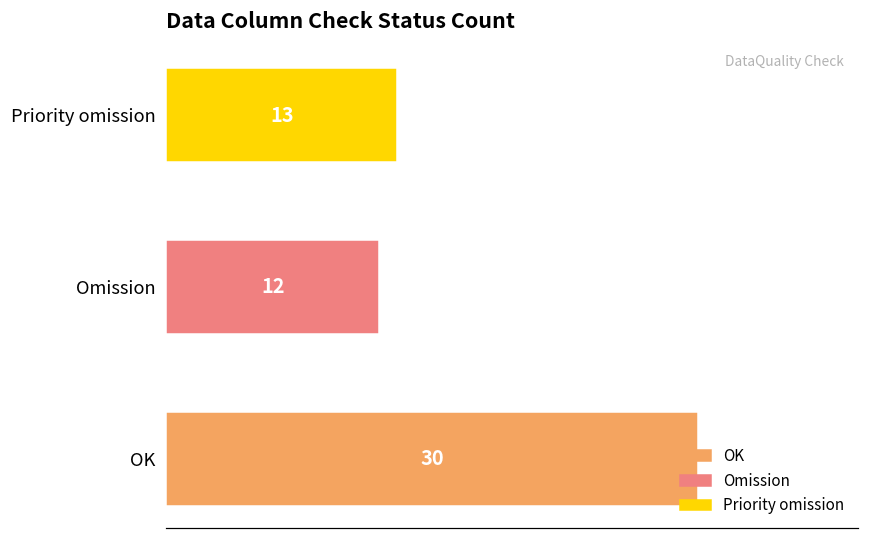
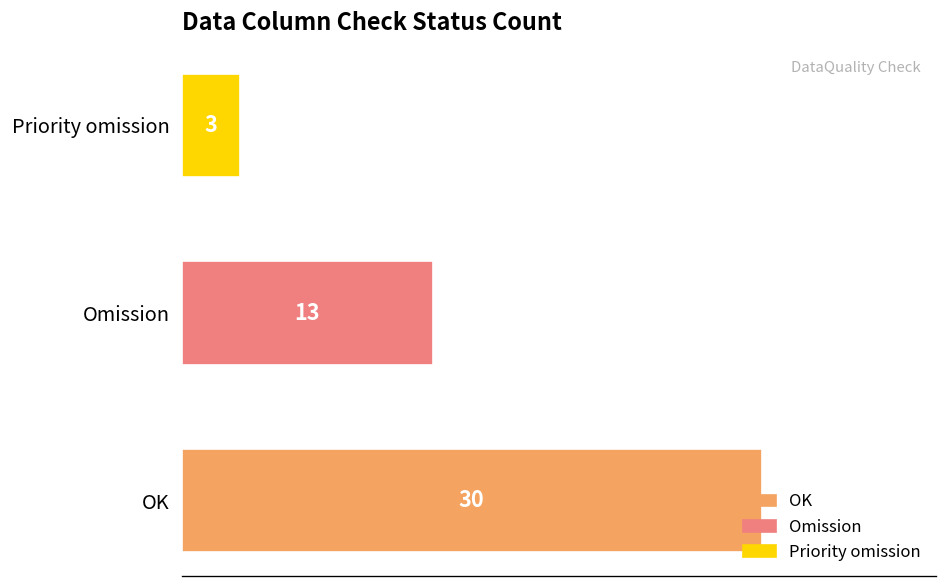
  {
-   "Priority omission": 13,
-   "Omission": 12,
+   "Priority omission": 3,
+   "Omission": 13,
    "OK": 30
  }
